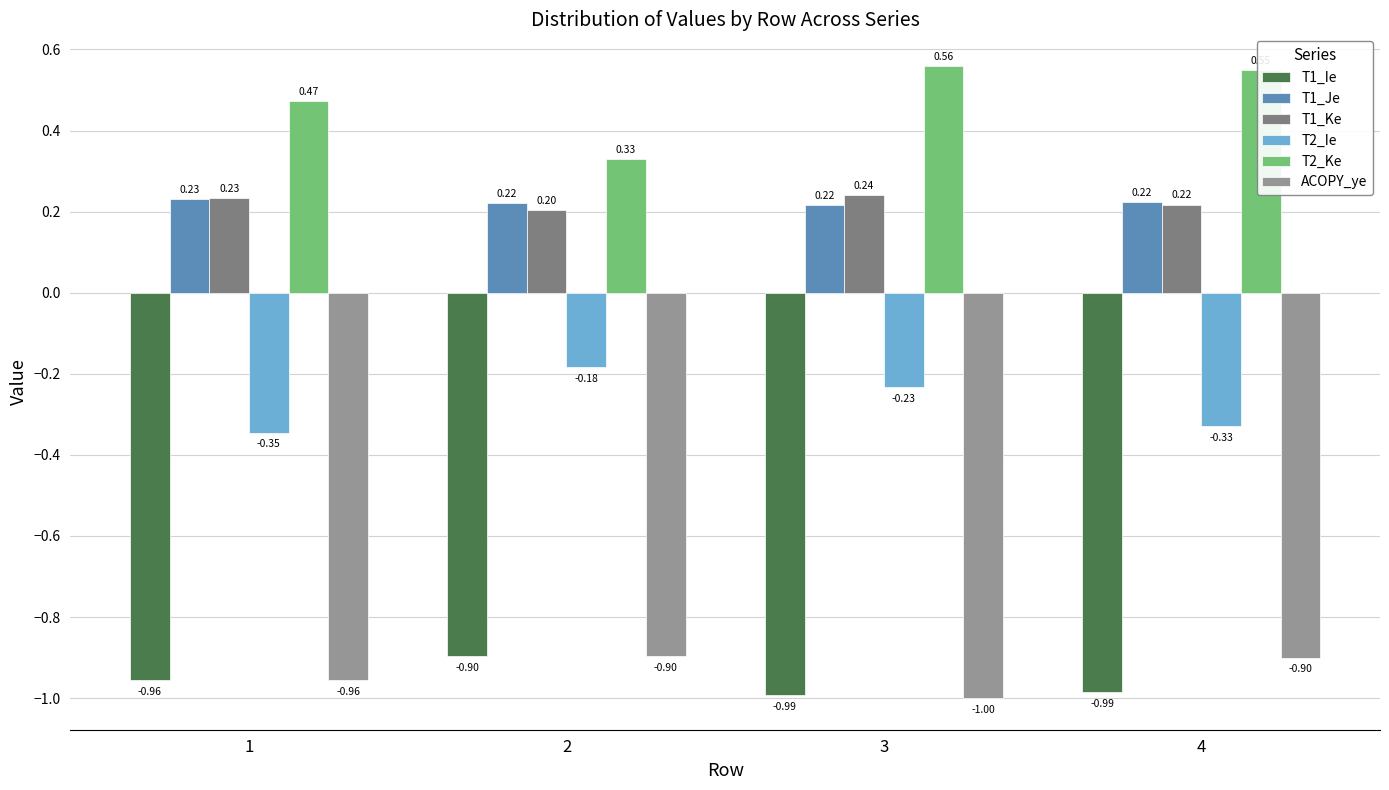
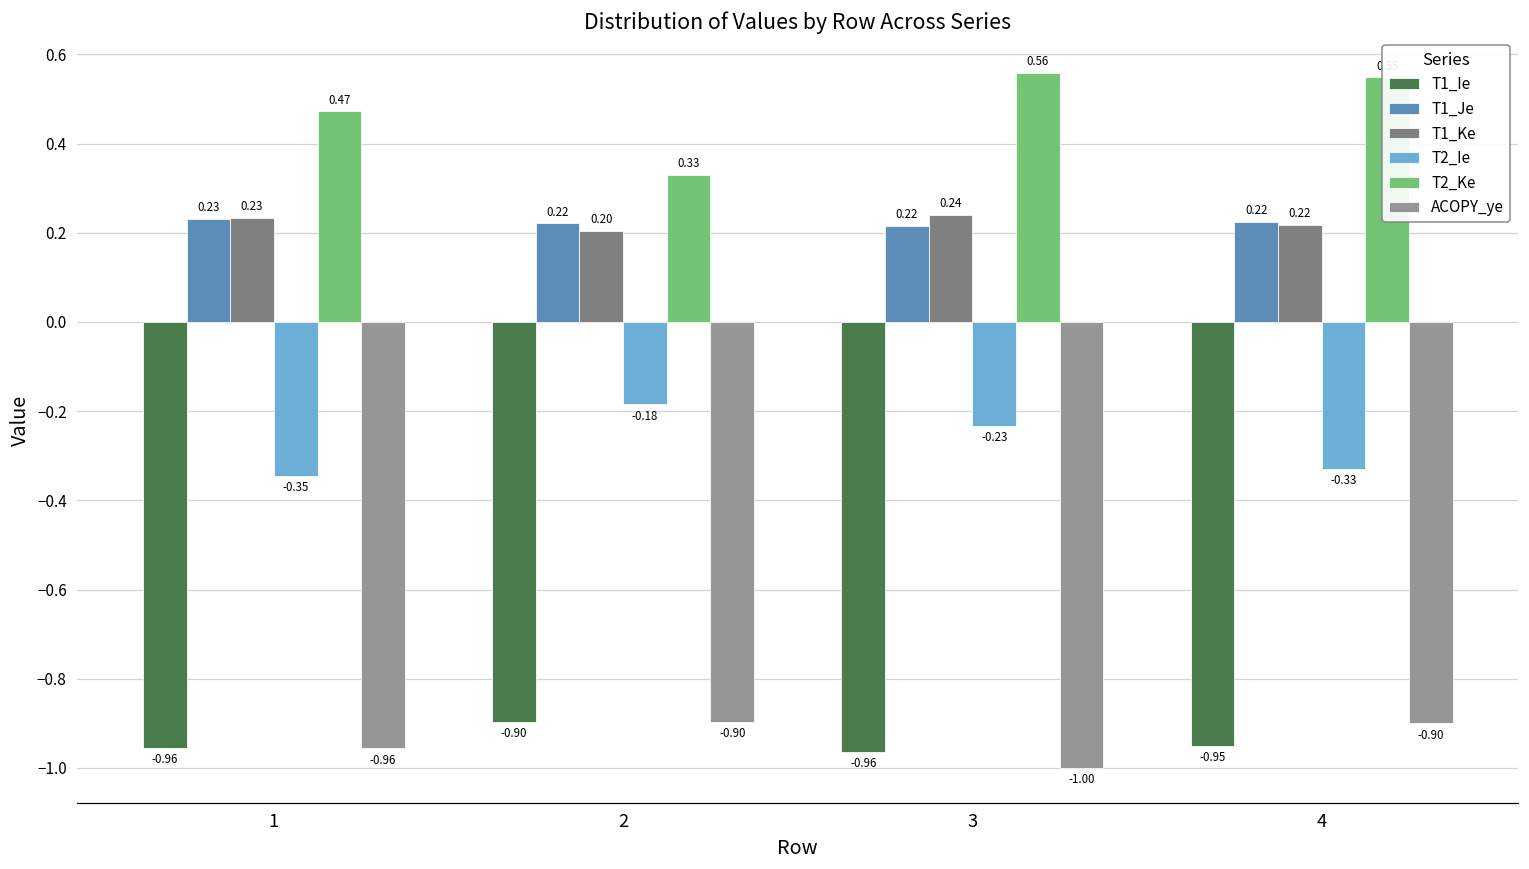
  {
    "T1_Ie": {
      "1": -0.96,
      "2": -0.90,
-     "3": -0.99,
-     "4": -0.99
+     "3": -0.96,
+     "4": -0.95
    },
    "T2_Ke": {
      "1": 0.47,
      "2": 0.33,
      "3": 0.56
    }
  }
